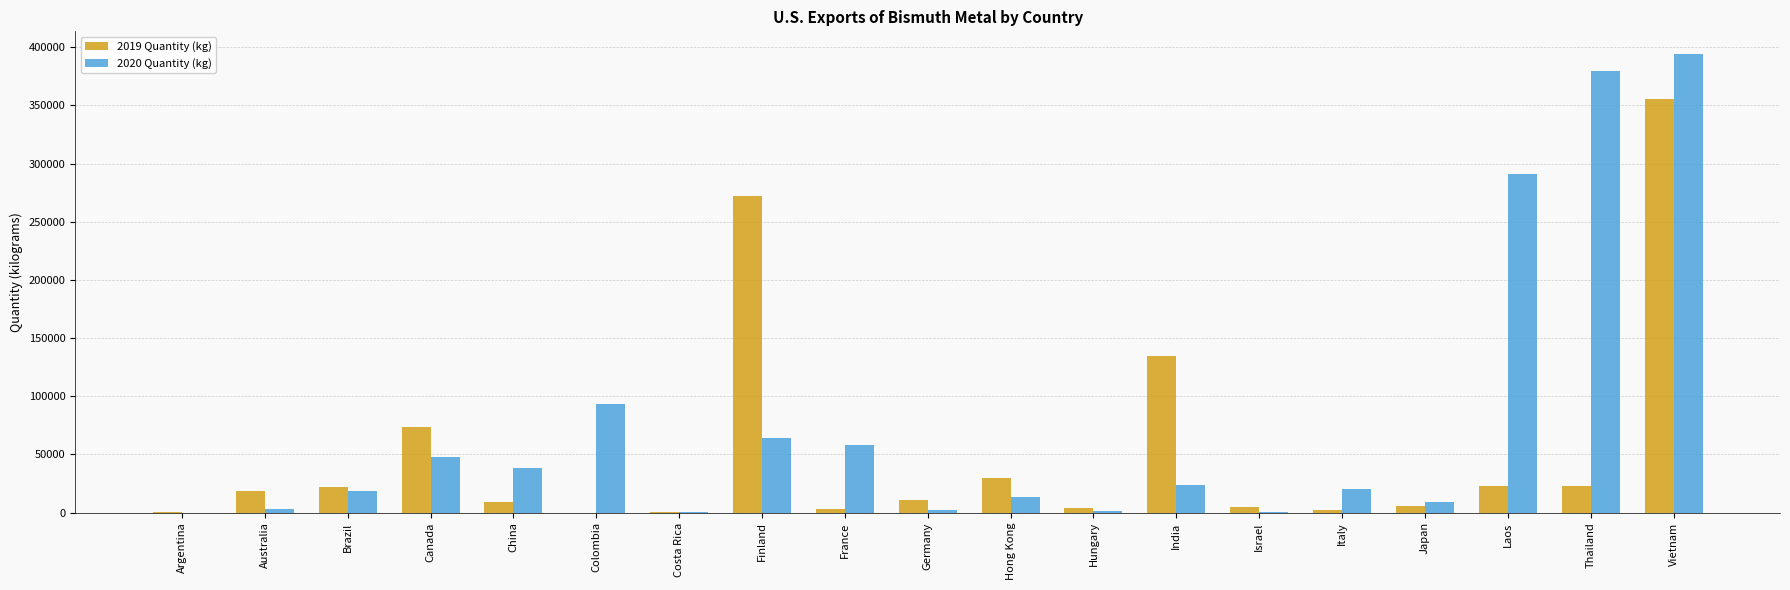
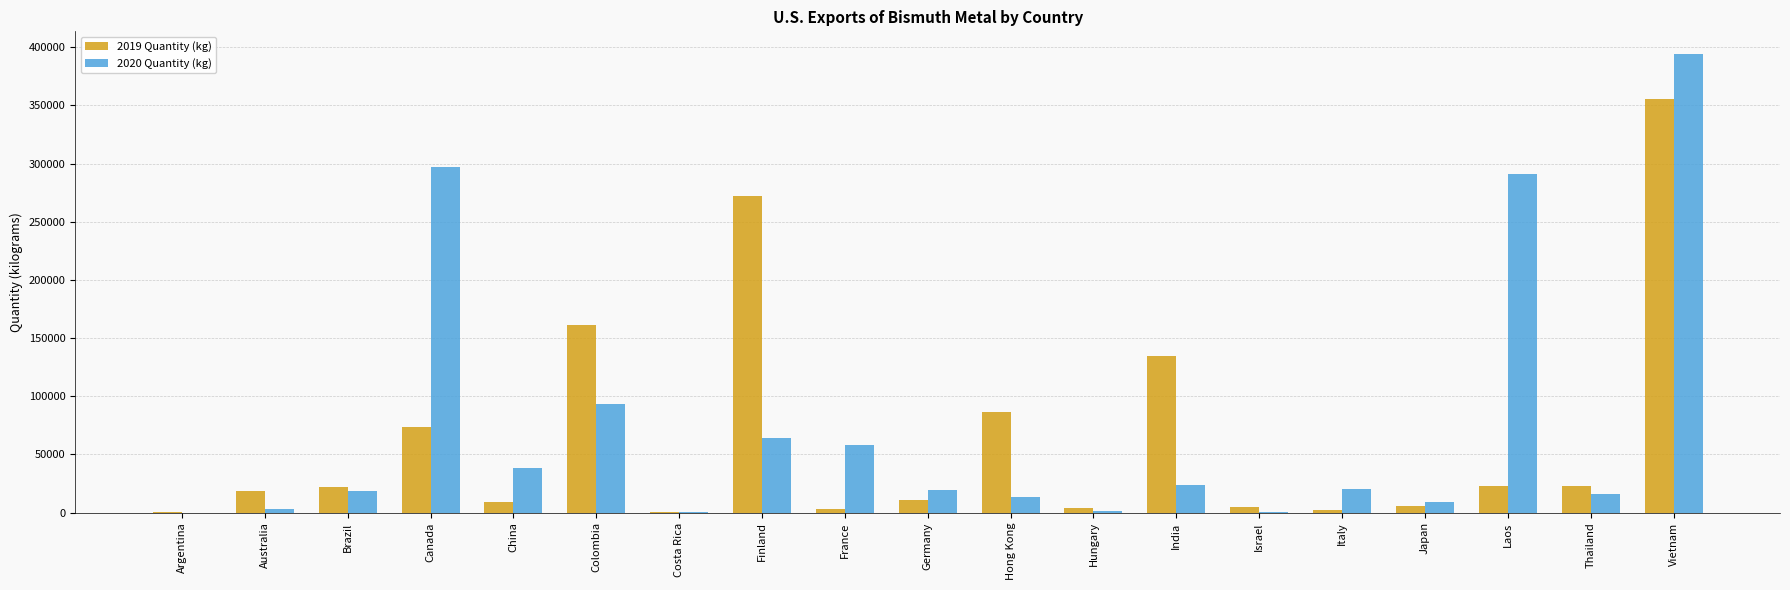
  {
    "2019 Quantity (kg)": {
      "Australia": 18000,
      "Brazil": 22000,
      "Canada": 73000,
      "China": 9000,
-     "Colombia": 0,
+     "Colombia": 161000,
      "Finland": 272000,
      "France": 3000,
      "Germany": 11000,
-     "Hong Kong": 30000,
+     "Hong Kong": 87000,
      "Hungary": 4000,
      "India": 134000,
      "Israel": 5000,
      "Japan": 6000,
      "Laos": 23000,
      "Thailand": 23000,
      "Vietnam": 356000
    },
    "2020 Quantity (kg)": {
      "Australia": 3000,
      "Brazil": 19000,
-     "Canada": 48000,
+     "Canada": 297000,
      "China": 38000,
      "Colombia": 93000,
      "Finland": 64000,
      "France": 58000,
-     "Germany": 2000,
+     "Germany": 20000,
      "Hong Kong": 14000,
      "India": 24000,
      "Italy": 20000,
      "Japan": 10000,
      "Laos": 291000,
-     "Thailand": 380000,
+     "Thailand": 16000,
      "Vietnam": 394000
    }
  }
